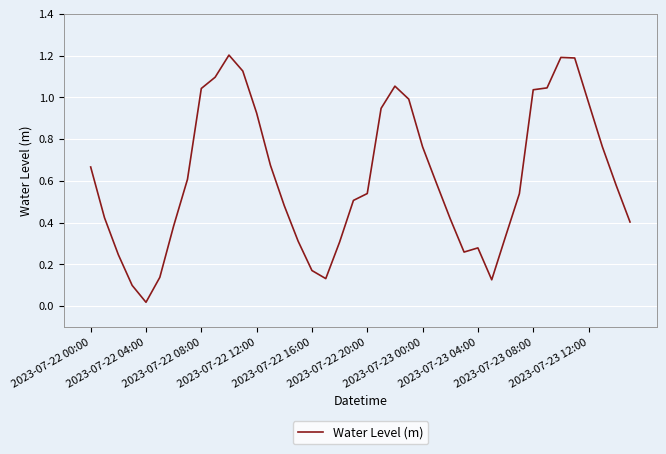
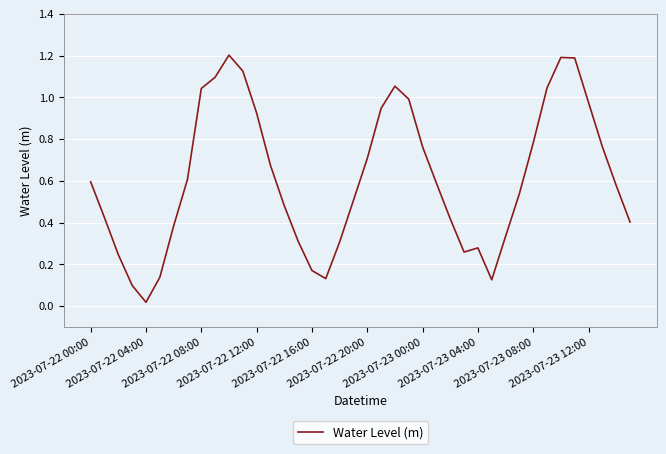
  {
-   "2023-07-22 00:00": 0.67,
+   "2023-07-22 00:00": 0.60,
    "2023-07-22 04:00": 0.02,
    "2023-07-22 08:00": 1.04,
    "2023-07-22 12:00": 0.92,
    "2023-07-22 16:00": 0.17,
-   "2023-07-22 20:00": 0.54,
+   "2023-07-22 20:00": 0.71,
    "2023-07-23 00:00": 0.76,
    "2023-07-23 04:00": 0.28,
-   "2023-07-23 08:00": 1.04,
+   "2023-07-23 08:00": 0.78,
    "2023-07-23 12:00": 0.98
  }
